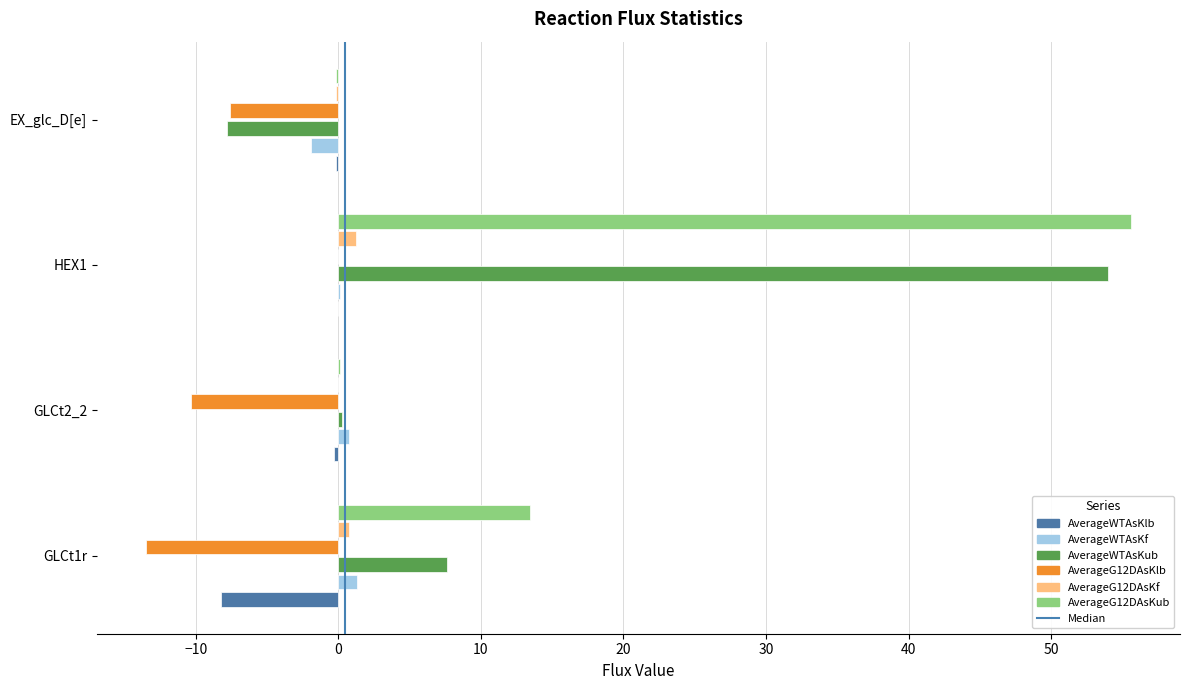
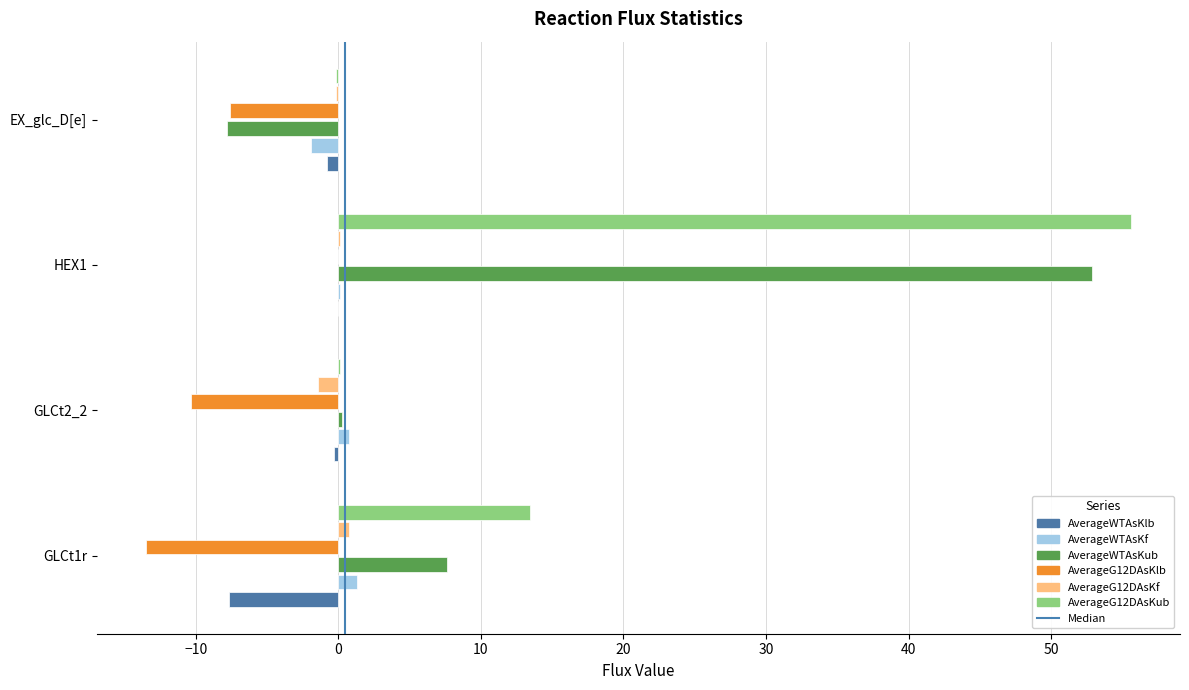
  {
    "AverageWTAsKlb": {
-     "EX_glc_D[e]": -0.2,
+     "EX_glc_D[e]": -0.8,
      "HEX1": 0.0,
      "GLCt2_2": -0.3,
-     "GLCt1r": -8.2
+     "GLCt1r": -7.6
    },
    "AverageWTAsKf": {
      "EX_glc_D[e]": -1.9,
      "GLCt2_2": 0.8,
      "GLCt1r": 1.3
    },
    "AverageWTAsKub": {
      "EX_glc_D[e]": -7.8,
-     "HEX1": 54.0,
+     "HEX1": 52.9,
      "GLCt2_2": 0.3,
      "GLCt1r": 7.6
    },
    "AverageG12DAsKlb": {
      "EX_glc_D[e]": -7.6,
      "HEX1": 0.0,
      "GLCt2_2": -10.3,
      "GLCt1r": -13.5
    },
    "AverageG12DAsKf": {
-     "HEX1": 1.2,
-     "GLCt2_2": 0.0,
+     "HEX1": 0.2,
+     "GLCt2_2": -1.4,
      "GLCt1r": 0.8
    },
    "AverageG12DAsKub": {
      "HEX1": 55.6,
      "GLCt1r": 13.5
    }
  }
